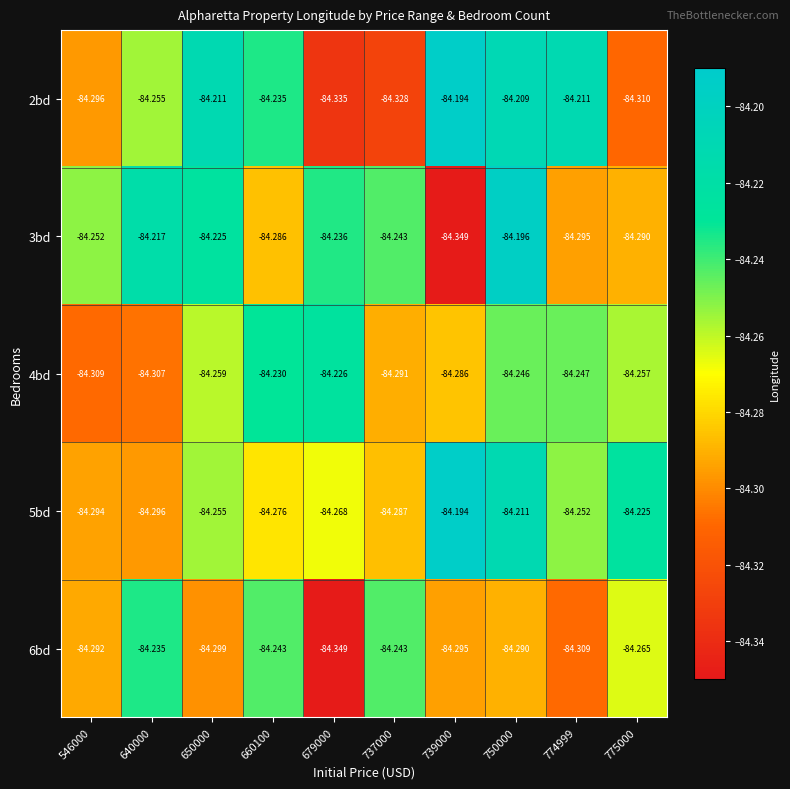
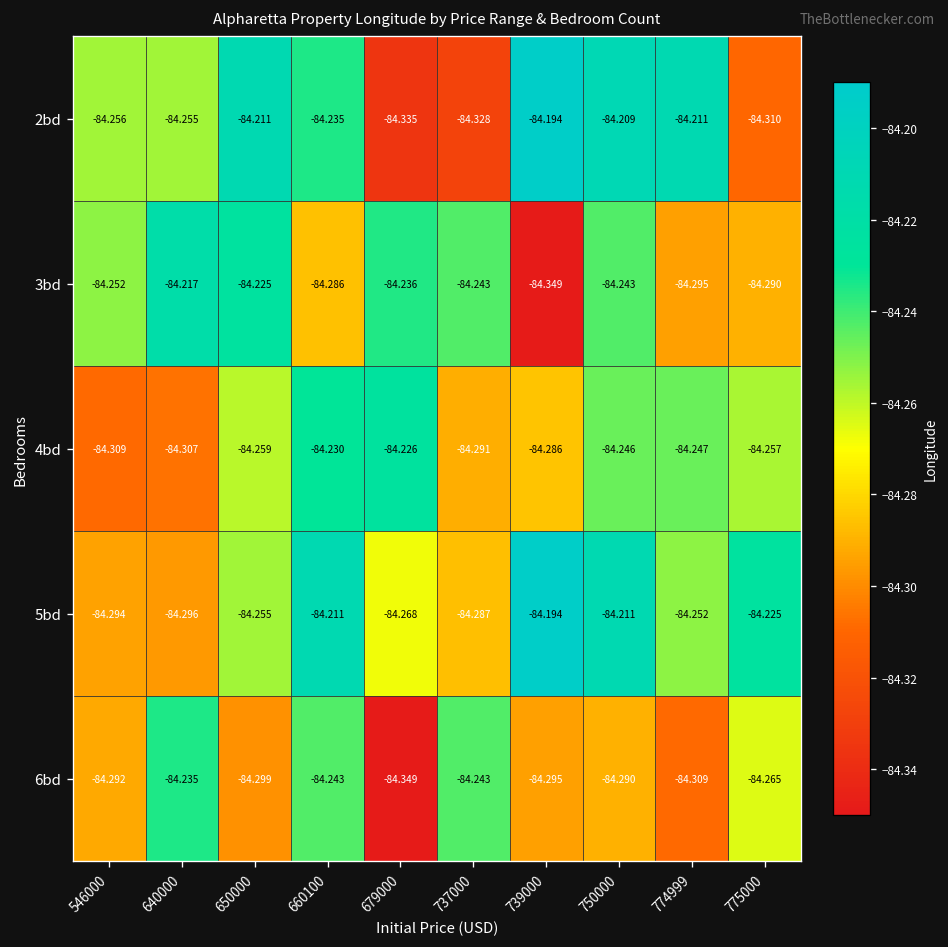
  {
    "2bd": {
-     "546000": -84.296,
+     "546000": -84.256,
      "640000": -84.255,
      "650000": -84.211,
      "660100": -84.235,
      "679000": -84.335,
      "737000": -84.328,
      "739000": -84.194,
      "750000": -84.209,
      "774999": -84.211,
      "775000": -84.310
    },
    "3bd": {
      "546000": -84.252,
      "640000": -84.217,
      "650000": -84.225,
      "660100": -84.286,
      "679000": -84.236,
      "737000": -84.243,
      "739000": -84.349,
-     "750000": -84.196,
+     "750000": -84.243,
      "774999": -84.295,
      "775000": -84.290
    },
    "4bd": {
      "546000": -84.309,
      "640000": -84.307,
      "650000": -84.259,
      "660100": -84.230,
      "679000": -84.226,
      "737000": -84.291,
      "739000": -84.286,
      "750000": -84.246,
      "774999": -84.247,
      "775000": -84.257
    },
    "5bd": {
      "546000": -84.294,
      "640000": -84.296,
      "650000": -84.255,
-     "660100": -84.276,
+     "660100": -84.211,
      "679000": -84.268,
      "737000": -84.287,
      "739000": -84.194,
      "750000": -84.211,
      "774999": -84.252,
      "775000": -84.225
    },
    "6bd": {
      "546000": -84.292,
      "640000": -84.235,
      "650000": -84.299,
      "660100": -84.243,
      "679000": -84.349,
      "737000": -84.243,
      "739000": -84.295,
      "750000": -84.290,
      "774999": -84.309,
      "775000": -84.265
    }
  }
